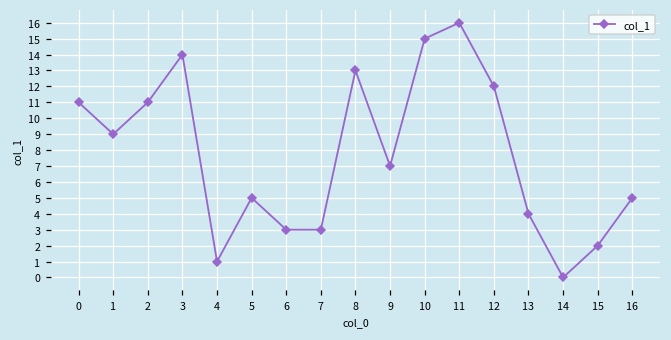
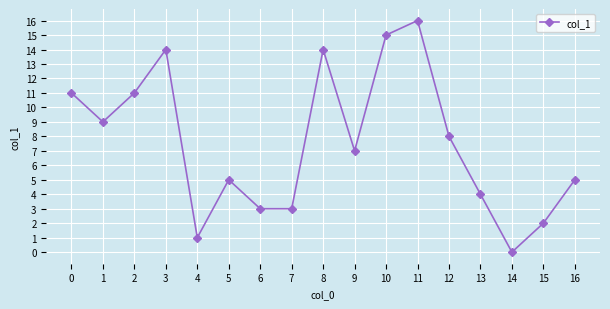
  {
    "0": 11,
    "1": 9,
    "2": 11,
    "3": 14,
    "4": 1,
    "5": 5,
    "6": 3,
    "7": 3,
-   "8": 13,
+   "8": 14,
    "9": 7,
    "10": 15,
    "11": 16,
-   "12": 12,
+   "12": 8,
    "13": 4,
    "14": 0,
    "15": 2,
    "16": 5
  }
